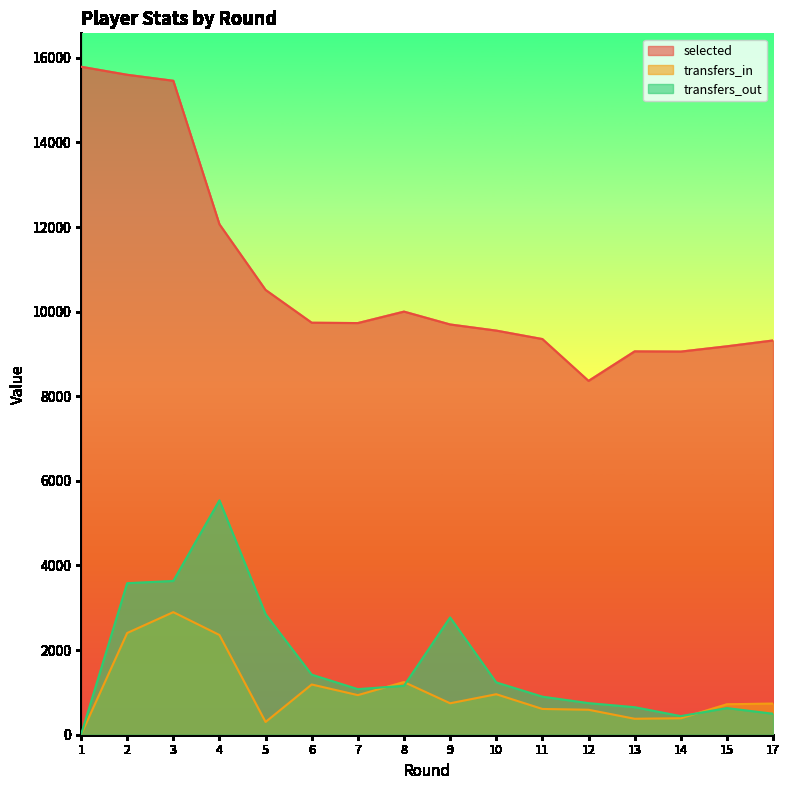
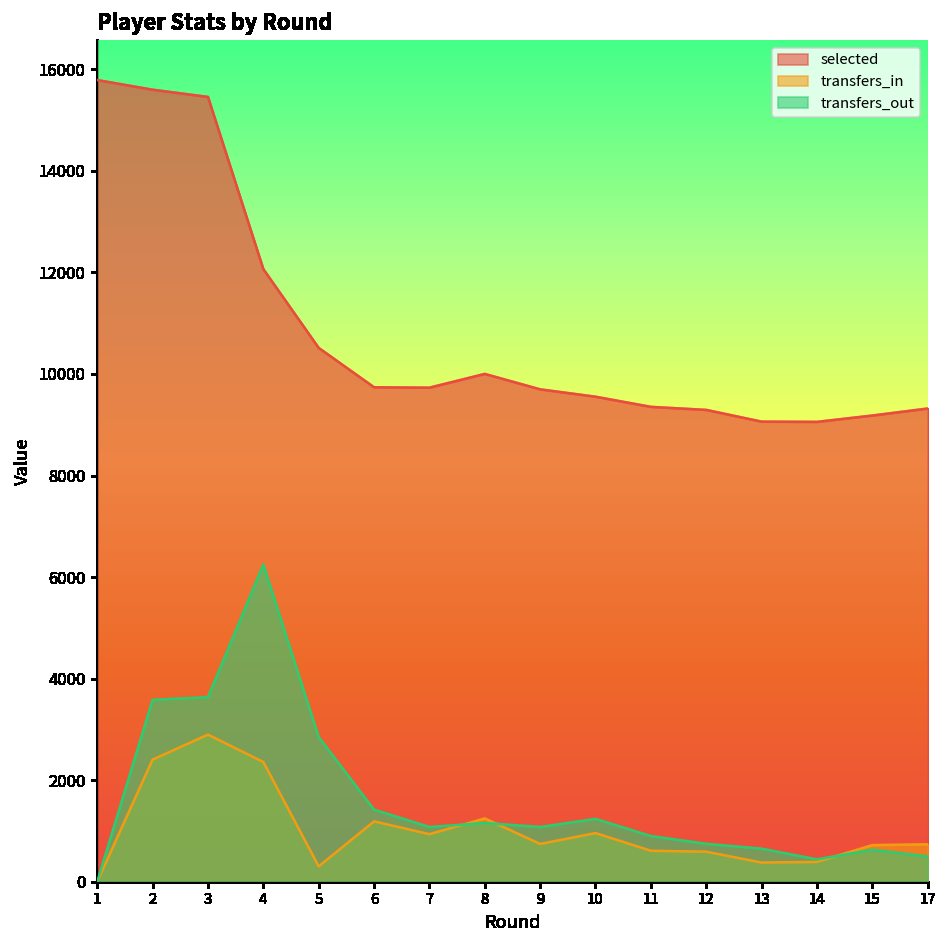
  {
    "selected": {
      "1": 15800,
      "2": 15600,
      "3": 15500,
      "4": 12100,
      "5": 10500,
      "6": 9700,
      "7": 9700,
      "8": 10000,
      "9": 9700,
      "10": 9600,
      "11": 9400,
-     "12": 8400,
+     "12": 9300,
      "13": 9100,
      "14": 9100,
      "15": 9200,
      "17": 9300
    },
    "transfers_in": {
      "2": 2400,
      "3": 2900,
      "4": 2400,
      "5": 300,
      "6": 1200,
      "7": 900,
      "8": 1200,
      "9": 700,
      "10": 1000,
      "11": 600,
      "12": 600,
      "13": 400,
      "15": 700,
      "17": 700
    },
    "transfers_out": {
      "2": 3600,
      "3": 3600,
-     "4": 5500,
+     "4": 6200,
      "5": 2800,
      "6": 1400,
      "7": 1100,
      "8": 1200,
-     "9": 2800,
+     "9": 1100,
      "10": 1200,
      "11": 900,
      "12": 700,
      "13": 700,
      "15": 600,
      "17": 500
    }
  }
